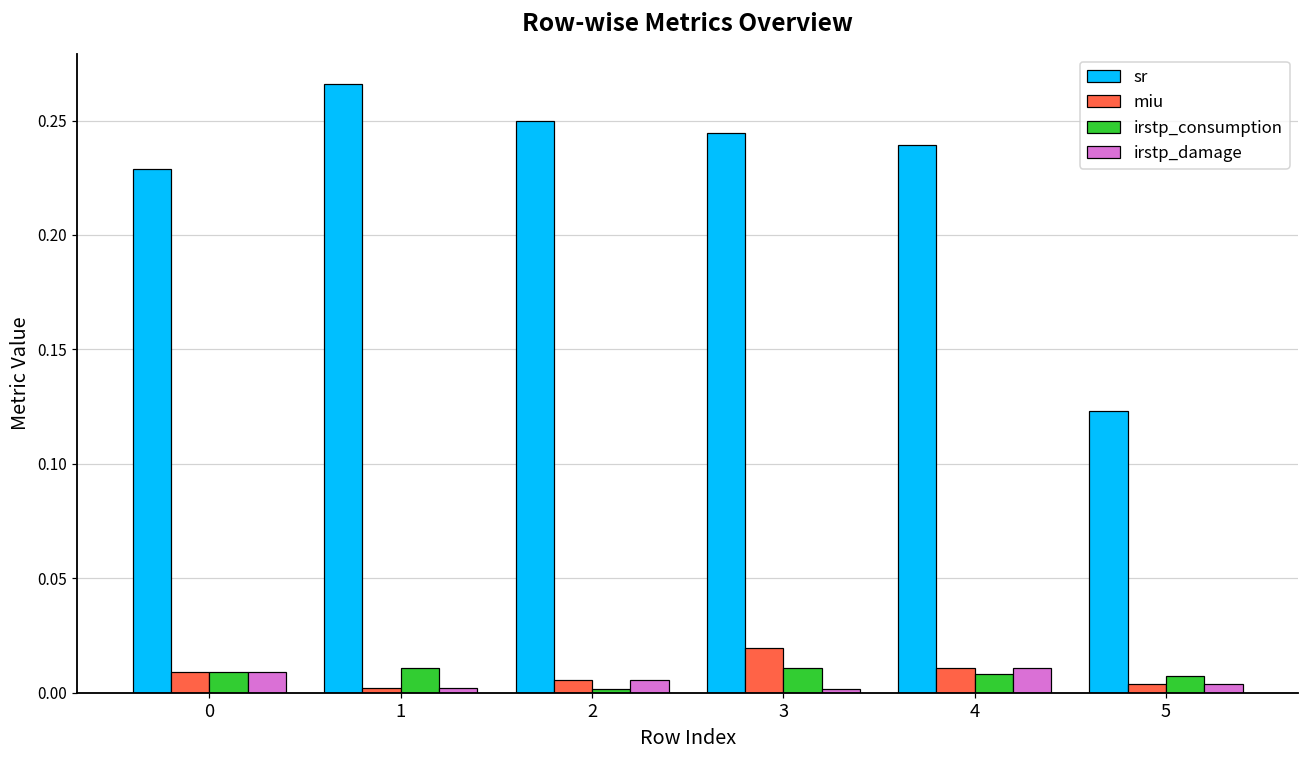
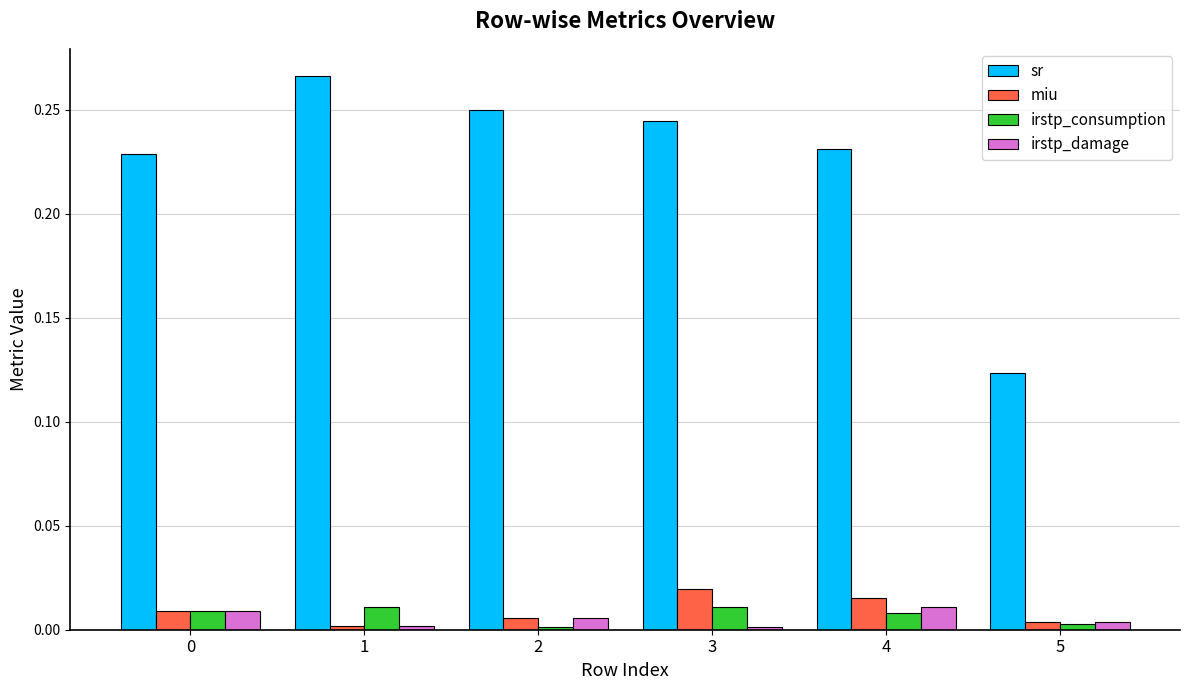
  {
    "sr": {
      "0": 0.229,
      "1": 0.266,
      "2": 0.250,
      "3": 0.244,
-     "4": 0.239,
+     "4": 0.231,
      "5": 0.123
    },
    "miu": {
      "0": 0.009,
      "1": 0.002,
      "2": 0.005,
      "3": 0.019,
-     "4": 0.011,
+     "4": 0.015,
      "5": 0.004
    },
    "irstp_consumption": {
      "0": 0.009,
      "1": 0.011,
      "2": 0.002,
      "3": 0.011,
      "4": 0.008,
-     "5": 0.007
+     "5": 0.003
    },
    "irstp_damage": {
      "0": 0.009,
      "1": 0.002,
      "2": 0.005,
      "3": 0.002,
      "4": 0.011,
      "5": 0.004
    }
  }
